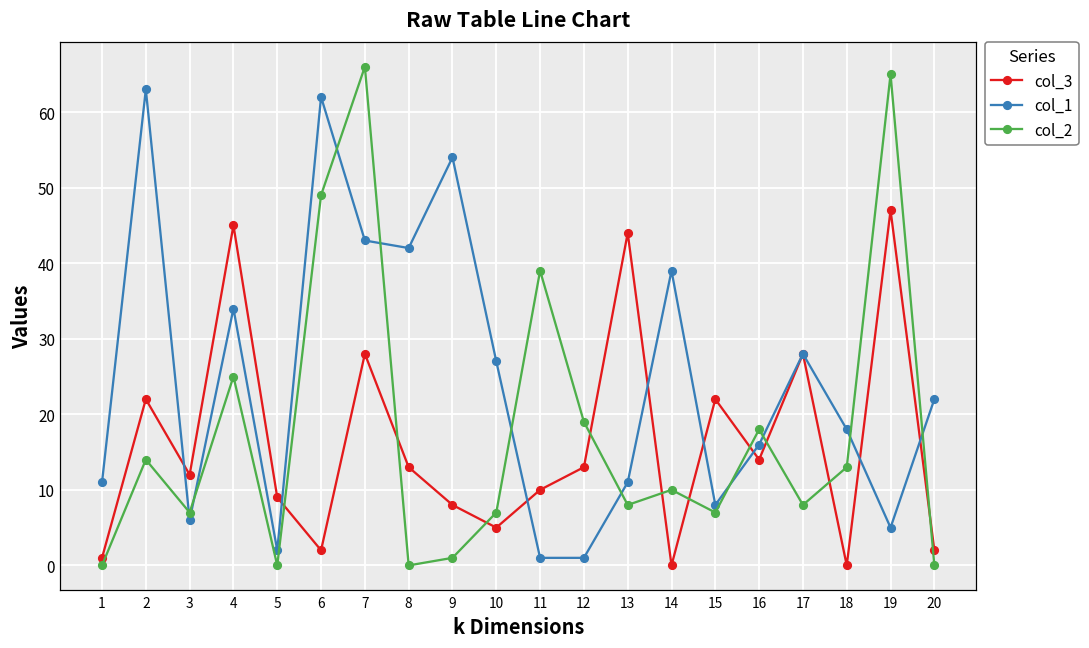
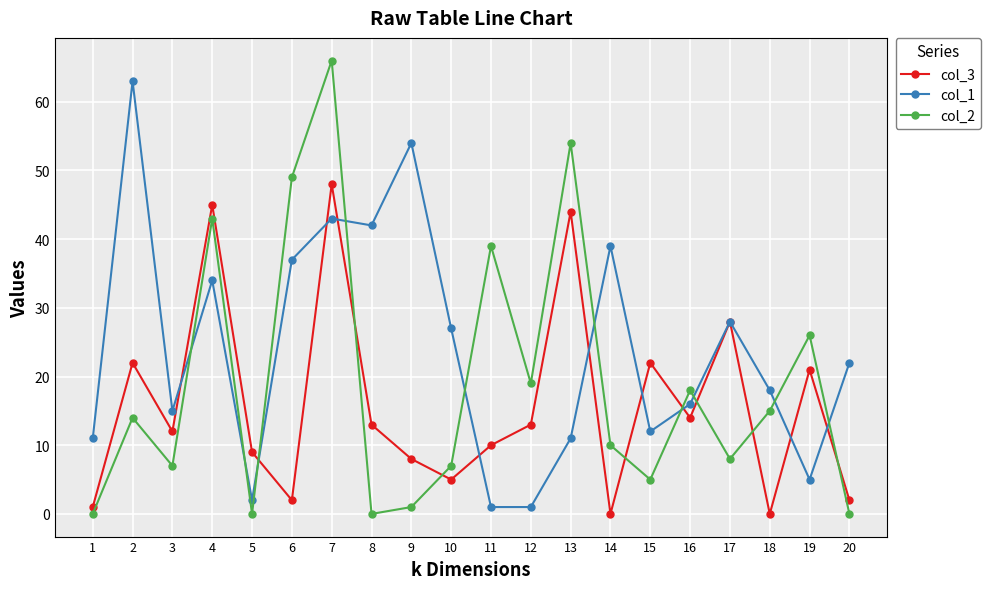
  {
    "col_3": {
      "1": 1,
      "2": 22,
      "3": 12,
      "4": 45,
      "5": 9,
      "6": 2,
-     "7": 28,
+     "7": 48,
      "8": 13,
      "9": 8,
      "10": 5,
      "11": 10,
      "12": 13,
      "13": 44,
      "14": 0,
      "15": 22,
      "16": 14,
      "18": 0,
-     "19": 47,
+     "19": 21,
      "20": 2
    },
    "col_1": {
      "1": 11,
      "2": 63,
-     "3": 6,
+     "3": 15,
      "4": 34,
      "5": 2,
-     "6": 62,
+     "6": 37,
      "7": 43,
      "8": 42,
      "9": 54,
      "10": 27,
      "11": 1,
      "12": 1,
      "13": 11,
      "14": 39,
-     "15": 8,
+     "15": 12,
      "16": 16,
      "18": 18,
      "19": 5,
      "20": 22
    },
    "col_2": {
      "1": 0,
      "2": 14,
      "3": 7,
-     "4": 25,
+     "4": 43,
      "5": 0,
      "6": 49,
      "7": 66,
      "8": 0,
      "9": 1,
      "10": 7,
      "11": 39,
      "12": 19,
-     "13": 8,
+     "13": 54,
      "14": 10,
-     "15": 7,
+     "15": 5,
      "16": 18,
      "17": 8,
-     "18": 13,
-     "19": 65,
+     "18": 15,
+     "19": 26,
      "20": 0
    }
  }
